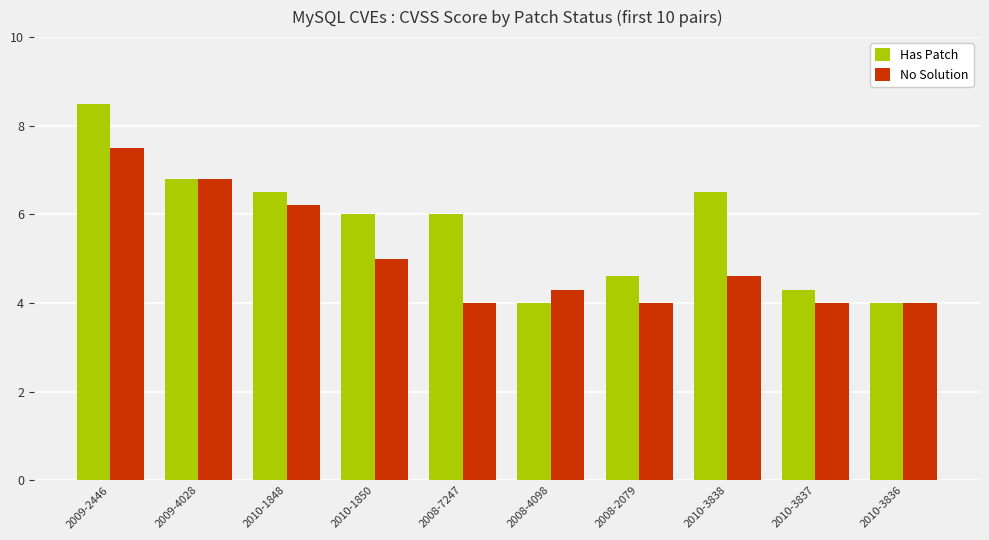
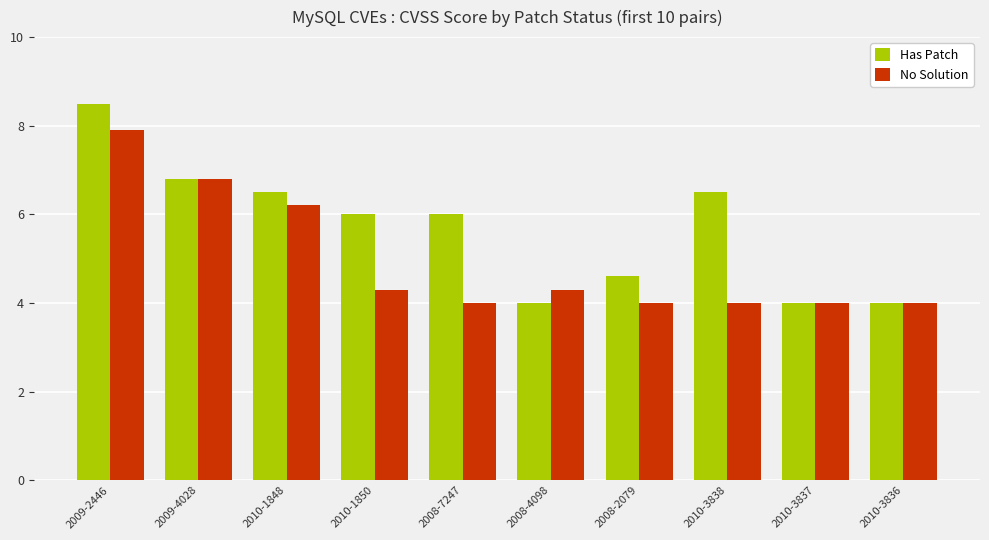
  {
    "Has Patch": {
      "2009-2446": 8.5,
      "2009-4028": 6.8,
      "2010-1848": 6.5,
      "2010-1850": 6.0,
      "2008-7247": 6.0,
      "2008-4098": 4.0,
      "2008-2079": 4.6,
      "2010-3838": 6.5,
-     "2010-3837": 4.3,
+     "2010-3837": 4.0,
      "2010-3836": 4.0
    },
    "No Solution": {
-     "2009-2446": 7.5,
+     "2009-2446": 7.9,
      "2009-4028": 6.8,
      "2010-1848": 6.2,
-     "2010-1850": 5.0,
+     "2010-1850": 4.3,
      "2008-7247": 4.0,
      "2008-4098": 4.3,
      "2008-2079": 4.0,
-     "2010-3838": 4.6,
+     "2010-3838": 4.0,
      "2010-3837": 4.0,
      "2010-3836": 4.0
    }
  }
